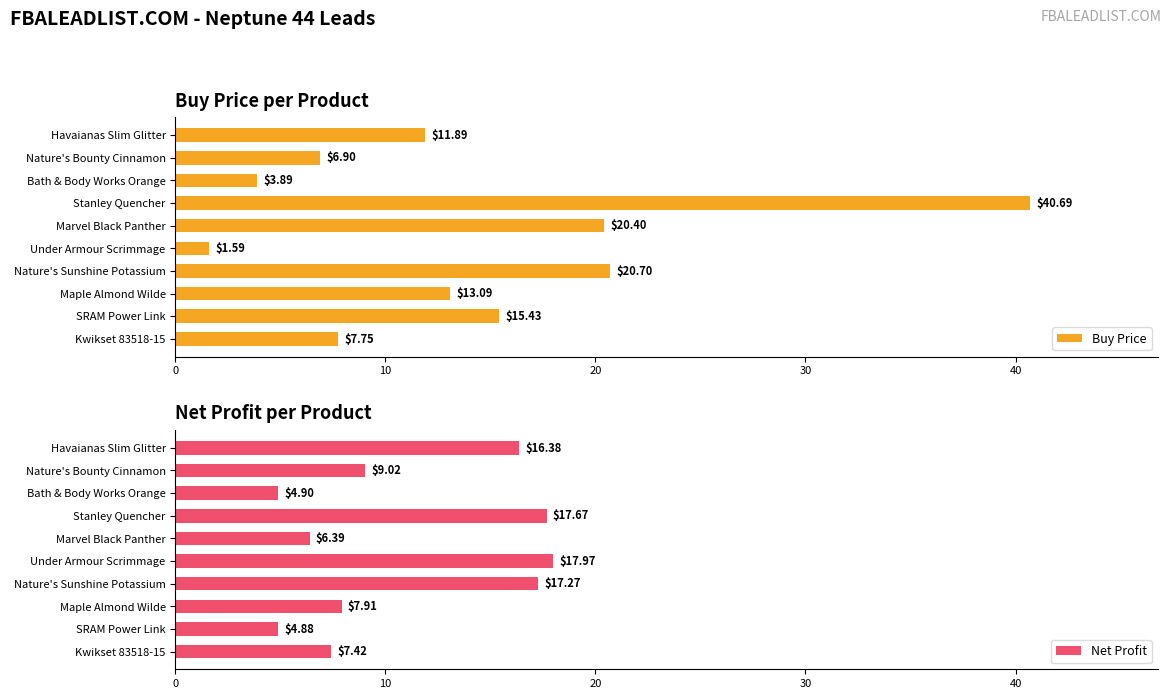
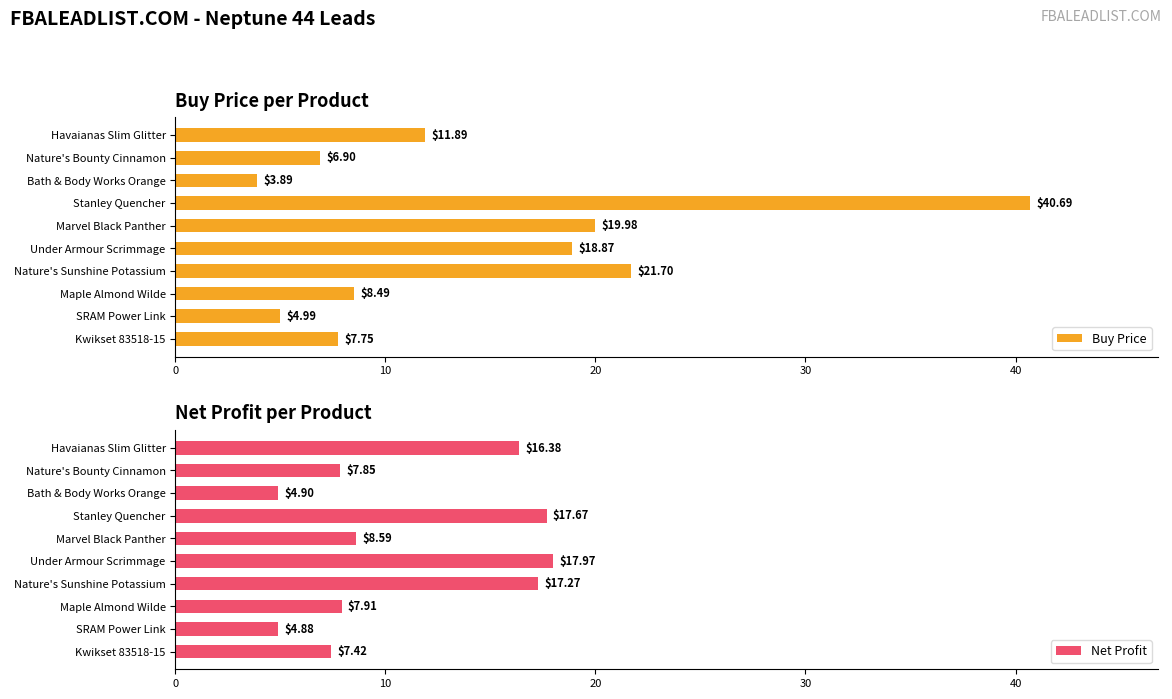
  {
    "Buy Price per Product": {
      "Havaianas Slim Glitter": "$11.89",
      "Nature's Bounty Cinnamon": "$6.90",
      "Bath & Body Works Orange": "$3.89",
      "Stanley Quencher": "$40.69",
-     "Marvel Black Panther": "$20.40",
-     "Under Armour Scrimmage": "$1.59",
-     "Nature's Sunshine Potassium": "$20.70",
-     "Maple Almond Wilde": "$13.09",
-     "SRAM Power Link": "$15.43",
+     "Marvel Black Panther": "$19.98",
+     "Under Armour Scrimmage": "$18.87",
+     "Nature's Sunshine Potassium": "$21.70",
+     "Maple Almond Wilde": "$8.49",
+     "SRAM Power Link": "$4.99",
      "Kwikset 83518-15": "$7.75"
    },
    "Net Profit per Product": {
      "Havaianas Slim Glitter": "$16.38",
-     "Nature's Bounty Cinnamon": "$9.02",
+     "Nature's Bounty Cinnamon": "$7.85",
      "Bath & Body Works Orange": "$4.90",
      "Stanley Quencher": "$17.67",
-     "Marvel Black Panther": "$6.39",
+     "Marvel Black Panther": "$8.59",
      "Under Armour Scrimmage": "$17.97",
      "Nature's Sunshine Potassium": "$17.27",
      "Maple Almond Wilde": "$7.91",
      "SRAM Power Link": "$4.88",
      "Kwikset 83518-15": "$7.42"
    }
  }
